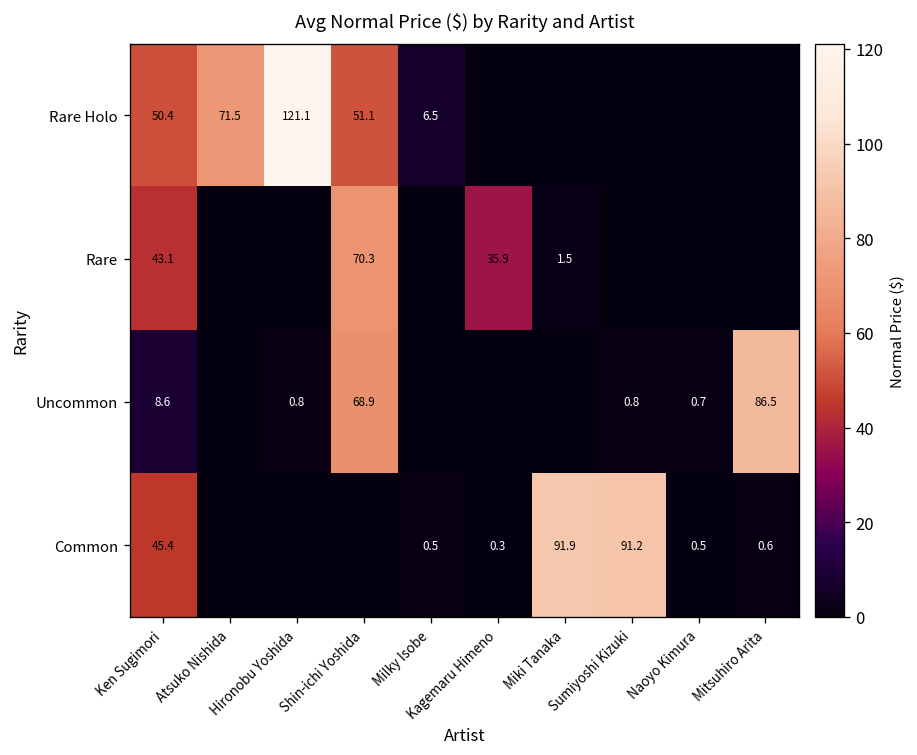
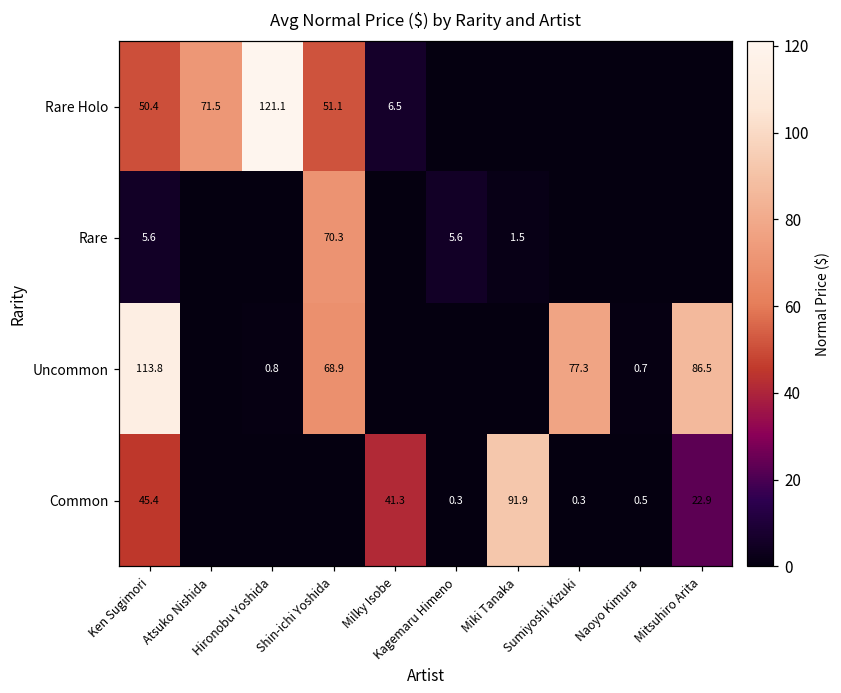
  {
    "Rare Holo": {
      "Ken Sugimori": 50.4,
      "Atsuko Nishida": 71.5,
      "Hironobu Yoshida": 121.1,
      "Shin-ichi Yoshida": 51.1,
      "Milky Isobe": 6.5
    },
    "Rare": {
-     "Ken Sugimori": 43.1,
+     "Ken Sugimori": 5.6,
      "Shin-ichi Yoshida": 70.3,
-     "Kagemaru Himeno": 35.9,
+     "Kagemaru Himeno": 5.6,
      "Miki Tanaka": 1.5
    },
    "Uncommon": {
-     "Ken Sugimori": 8.6,
+     "Ken Sugimori": 113.8,
      "Hironobu Yoshida": 0.8,
      "Shin-ichi Yoshida": 68.9,
-     "Sumiyoshi Kizuki": 0.8,
+     "Sumiyoshi Kizuki": 77.3,
      "Naoyo Kimura": 0.7,
      "Mitsuhiro Arita": 86.5
    },
    "Common": {
      "Ken Sugimori": 45.4,
-     "Milky Isobe": 0.5,
+     "Milky Isobe": 41.3,
      "Kagemaru Himeno": 0.3,
      "Miki Tanaka": 91.9,
-     "Sumiyoshi Kizuki": 91.2,
+     "Sumiyoshi Kizuki": 0.3,
      "Naoyo Kimura": 0.5,
-     "Mitsuhiro Arita": 0.6
+     "Mitsuhiro Arita": 22.9
    }
  }
